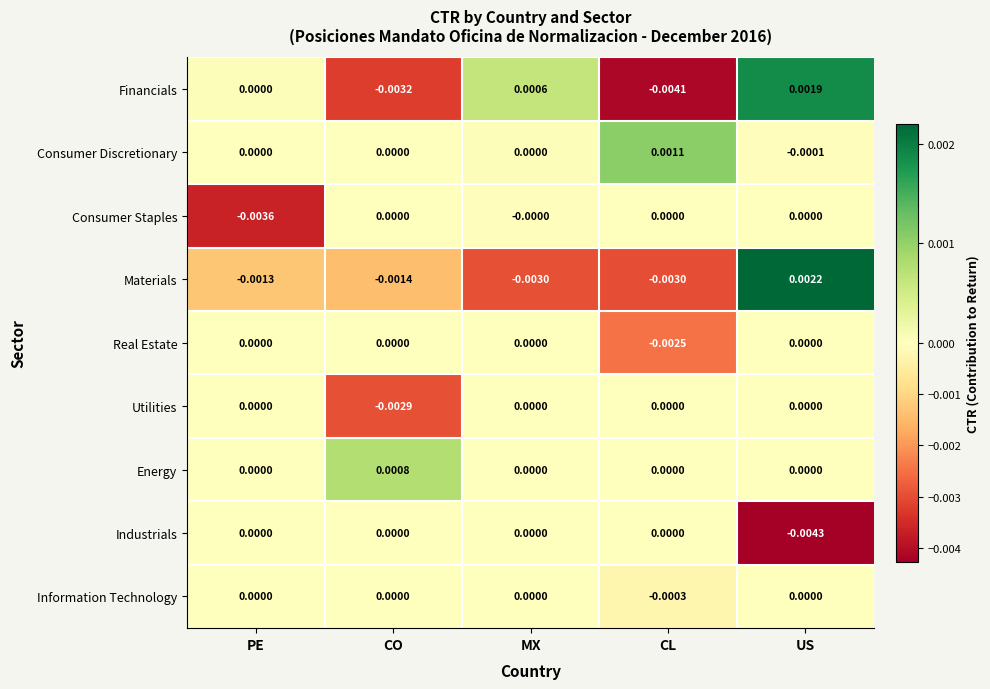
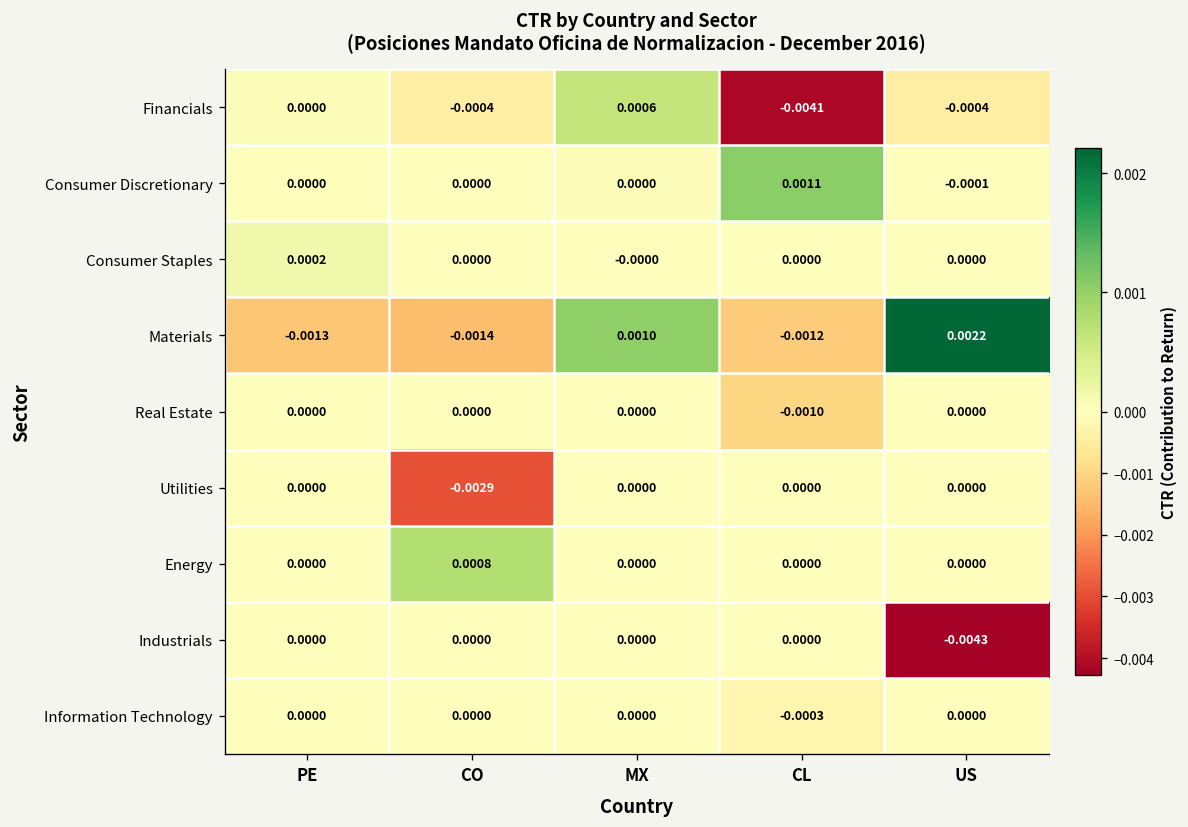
  {
    "Financials": {
      "PE": 0.0000,
-     "CO": -0.0032,
+     "CO": -0.0004,
      "MX": 0.0006,
      "CL": -0.0041,
-     "US": 0.0019
+     "US": -0.0004
    },
    "Consumer Discretionary": {
      "PE": 0.0000,
      "CO": 0.0000,
      "MX": 0.0000,
      "CL": 0.0011,
      "US": -0.0001
    },
    "Consumer Staples": {
-     "PE": -0.0036,
+     "PE": 0.0002,
      "CO": 0.0000,
      "MX": -0.0000,
      "CL": 0.0000,
      "US": 0.0000
    },
    "Materials": {
      "PE": -0.0013,
      "CO": -0.0014,
-     "MX": -0.0030,
-     "CL": -0.0030,
+     "MX": 0.0010,
+     "CL": -0.0012,
      "US": 0.0022
    },
    "Real Estate": {
      "PE": 0.0000,
      "CO": 0.0000,
      "MX": 0.0000,
-     "CL": -0.0025,
+     "CL": -0.0010,
      "US": 0.0000
    },
    "Utilities": {
      "PE": 0.0000,
      "CO": -0.0029,
      "MX": 0.0000,
      "CL": 0.0000,
      "US": 0.0000
    },
    "Energy": {
      "PE": 0.0000,
      "CO": 0.0008,
      "MX": 0.0000,
      "CL": 0.0000,
      "US": 0.0000
    },
    "Industrials": {
      "PE": 0.0000,
      "CO": 0.0000,
      "MX": 0.0000,
      "CL": 0.0000,
      "US": -0.0043
    },
    "Information Technology": {
      "PE": 0.0000,
      "CO": 0.0000,
      "MX": 0.0000,
      "CL": -0.0003,
      "US": 0.0000
    }
  }
